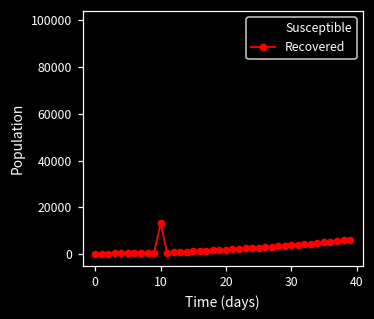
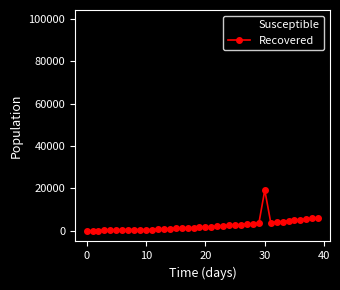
  {
    "Susceptible": {
      "0": 99000,
      "10": 98000,
      "20": 91000
    },
    "Recovered": {
      "0": 0,
-     "10": 13000,
+     "10": 1000,
      "20": 2000,
-     "30": 4000
+     "30": 19000
    }
  }
